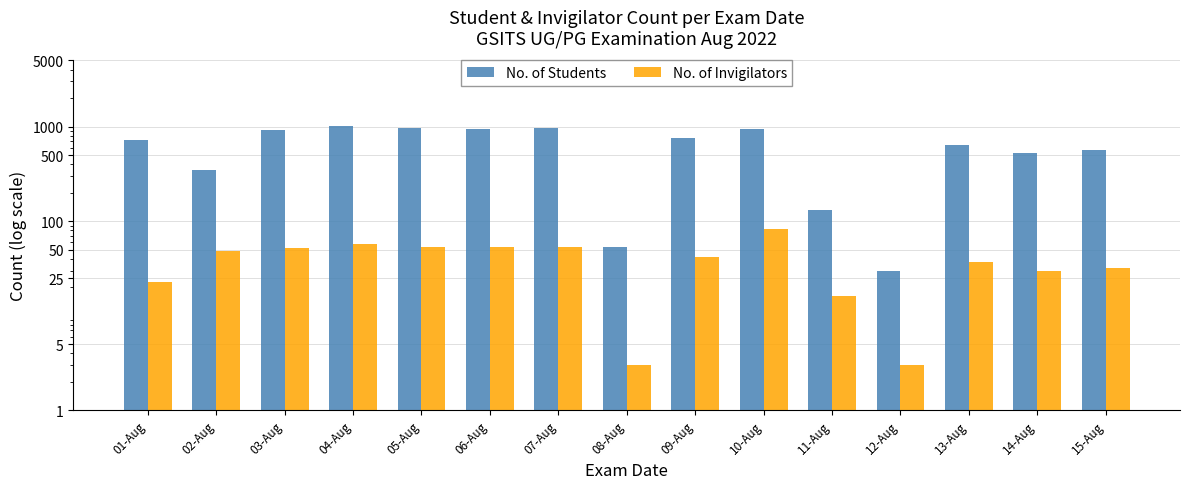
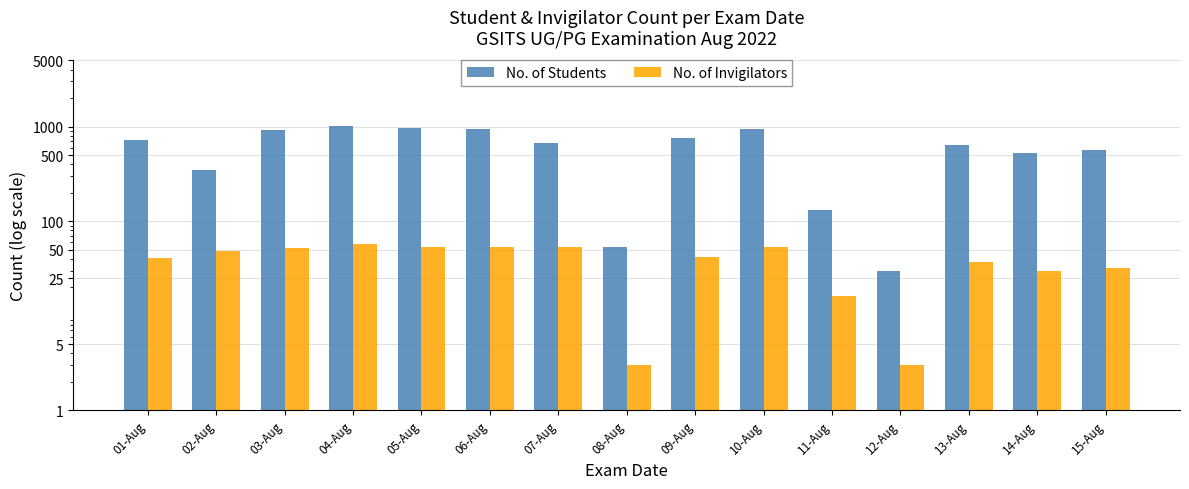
  {
    "No. of Students": {
      "01-Aug": 700,
      "02-Aug": 350,
      "03-Aug": 900,
      "04-Aug": 1000,
      "05-Aug": 1000,
      "06-Aug": 900,
-     "07-Aug": 1000,
+     "07-Aug": 700,
      "08-Aug": 50,
      "09-Aug": 800,
      "10-Aug": 1000,
      "11-Aug": 130,
      "12-Aug": 30,
      "13-Aug": 600,
      "14-Aug": 500,
      "15-Aug": 600
    },
    "No. of Invigilators": {
-     "01-Aug": 23,
+     "01-Aug": 41,
      "02-Aug": 50,
      "03-Aug": 50,
      "04-Aug": 60,
      "05-Aug": 50,
      "06-Aug": 50,
      "07-Aug": 50,
      "08-Aug": 3,
      "09-Aug": 40,
-     "10-Aug": 80,
+     "10-Aug": 50,
      "11-Aug": 16,
      "12-Aug": 3,
      "13-Aug": 37,
      "14-Aug": 30,
      "15-Aug": 32
    }
  }
